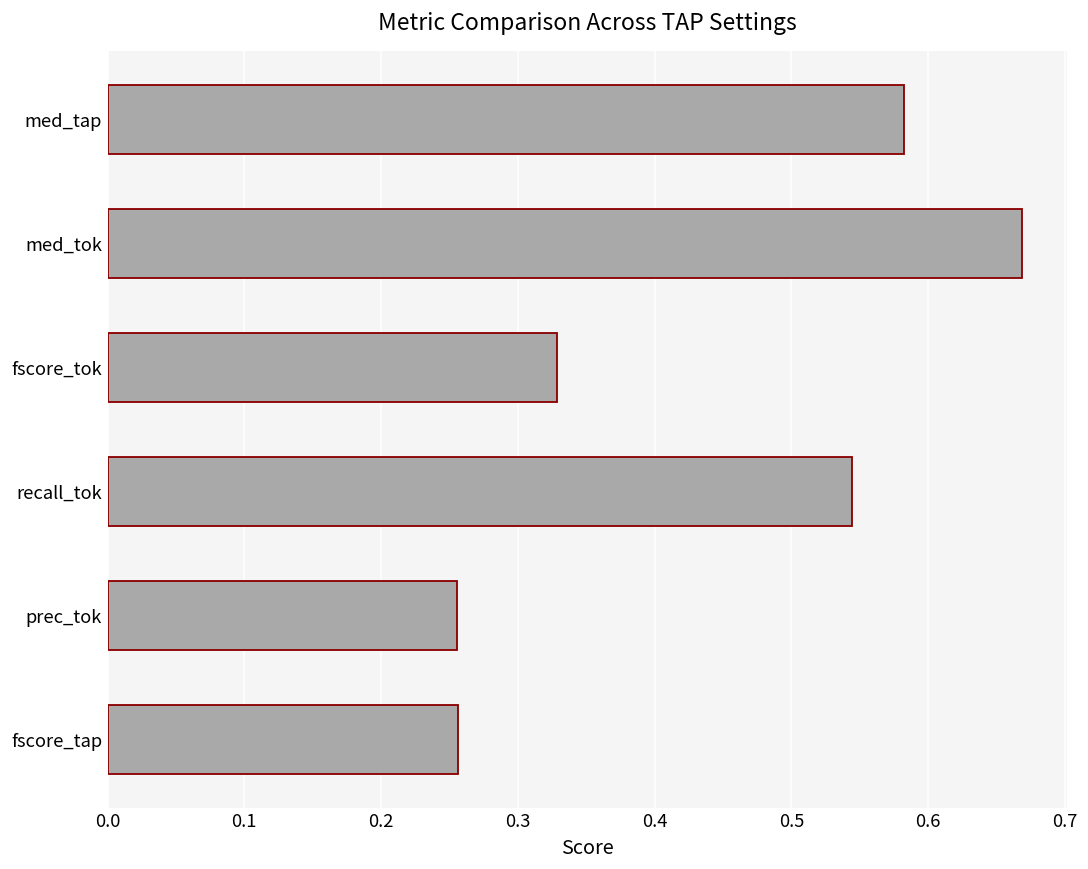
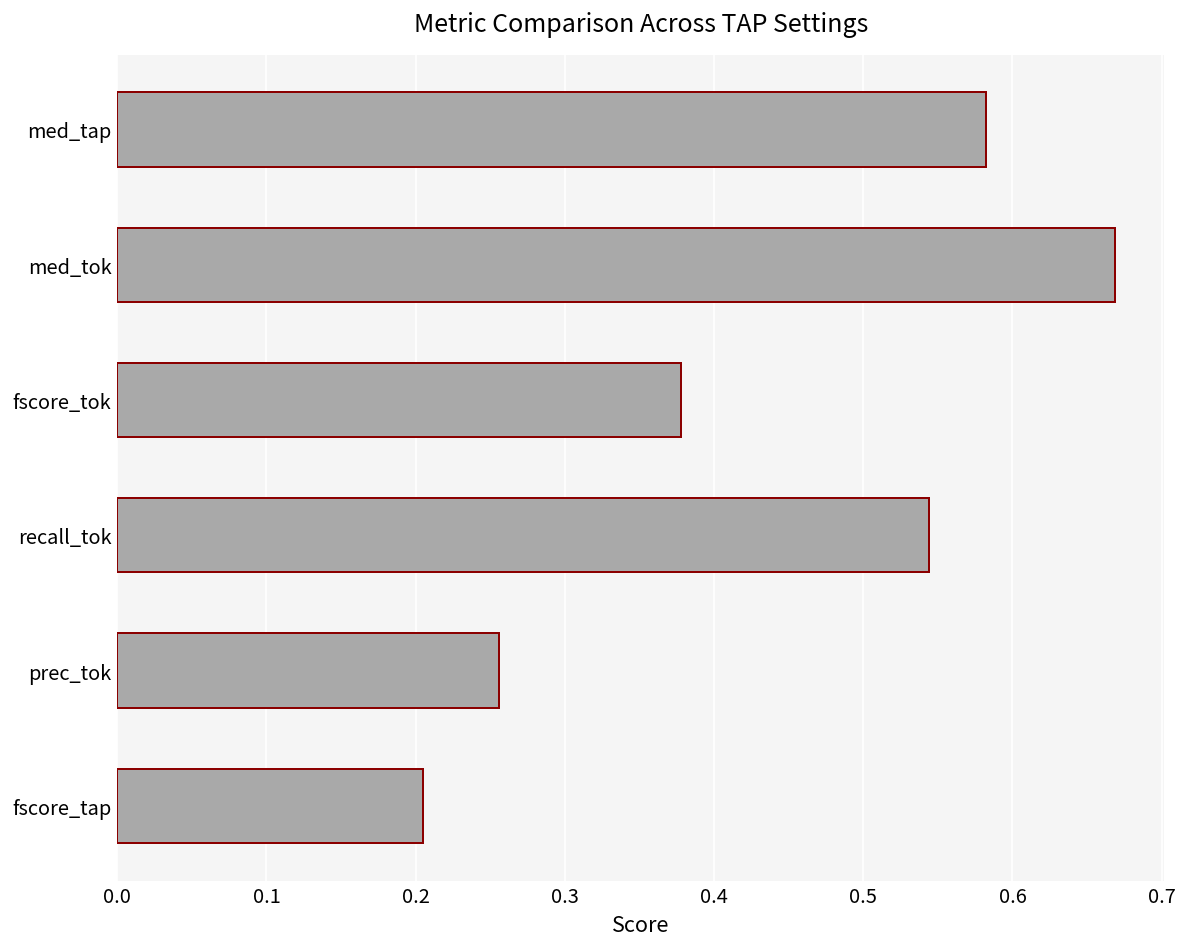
  {
    "med_tap": 0.582,
    "med_tok": 0.668,
-   "fscore_tok": 0.328,
+   "fscore_tok": 0.378,
    "recall_tok": 0.544,
    "prec_tok": 0.256,
-   "fscore_tap": 0.256
+   "fscore_tap": 0.205
  }
